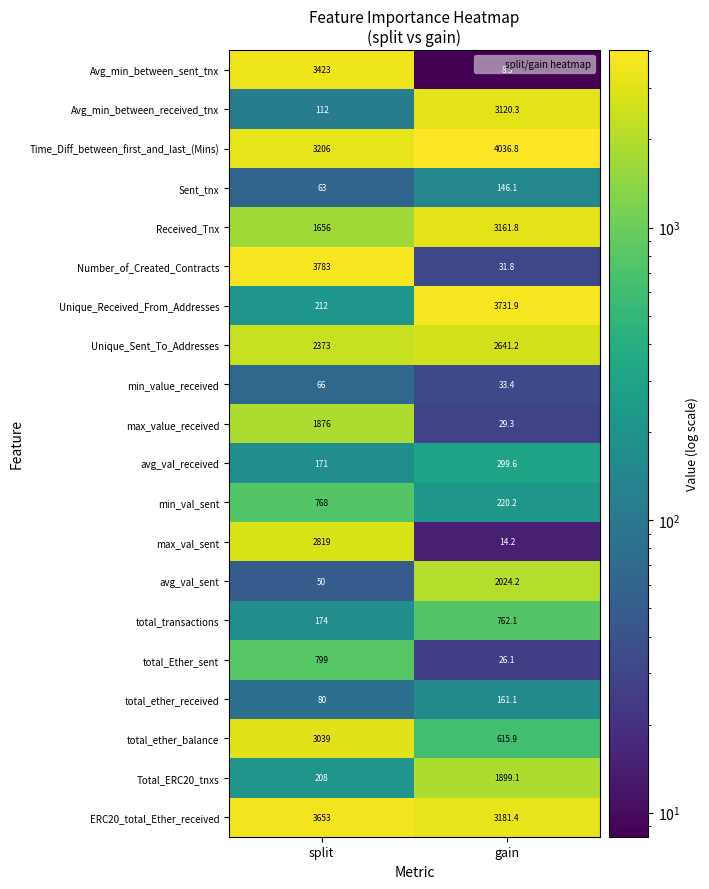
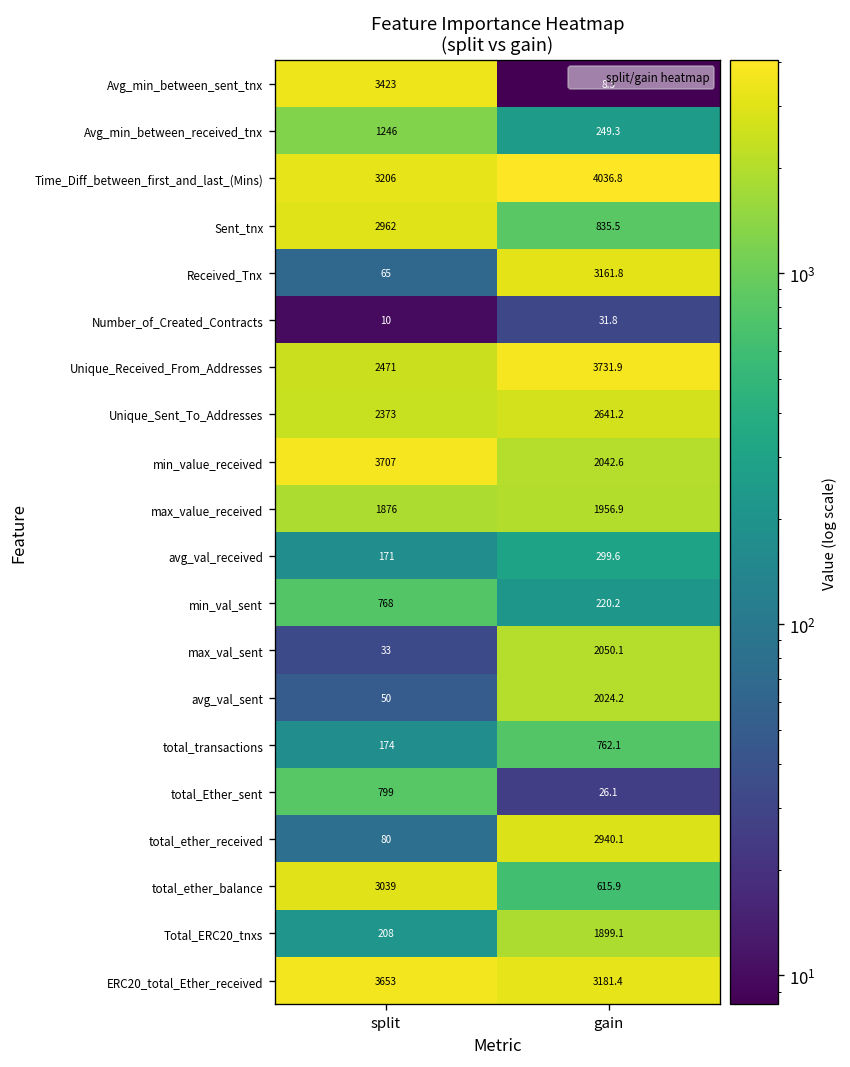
  {
    "Avg_min_between_sent_tnx": {
      "split": 3423
    },
    "Avg_min_between_received_tnx": {
-     "split": 112,
-     "gain": 3120.3
+     "split": 1246,
+     "gain": 249.3
    },
    "Time_Diff_between_first_and_last_(Mins)": {
      "split": 3206,
      "gain": 4036.8
    },
    "Sent_tnx": {
-     "split": 63,
-     "gain": 146.1
+     "split": 2962,
+     "gain": 835.5
    },
    "Received_Tnx": {
-     "split": 1656,
+     "split": 65,
      "gain": 3161.8
    },
    "Number_of_Created_Contracts": {
-     "split": 3783,
+     "split": 10,
      "gain": 31.8
    },
    "Unique_Received_From_Addresses": {
-     "split": 212,
+     "split": 2471,
      "gain": 3731.9
    },
    "Unique_Sent_To_Addresses": {
      "split": 2373,
      "gain": 2641.2
    },
    "min_value_received": {
-     "split": 66,
-     "gain": 33.4
+     "split": 3707,
+     "gain": 2042.6
    },
    "max_value_received": {
      "split": 1876,
-     "gain": 29.3
+     "gain": 1956.9
    },
    "avg_val_received": {
      "split": 171,
      "gain": 299.6
    },
    "min_val_sent": {
      "split": 768,
      "gain": 220.2
    },
    "max_val_sent": {
-     "split": 2819,
-     "gain": 14.2
+     "split": 33,
+     "gain": 2050.1
    },
    "avg_val_sent": {
      "split": 50,
      "gain": 2024.2
    },
    "total_transactions": {
      "split": 174,
      "gain": 762.1
    },
    "total_Ether_sent": {
      "split": 799,
      "gain": 26.1
    },
    "total_ether_received": {
      "split": 80,
-     "gain": 161.1
+     "gain": 2940.1
    },
    "total_ether_balance": {
      "split": 3039,
      "gain": 615.9
    },
    "Total_ERC20_tnxs": {
      "split": 208,
      "gain": 1899.1
    },
    "ERC20_total_Ether_received": {
      "split": 3653,
      "gain": 3181.4
    }
  }
